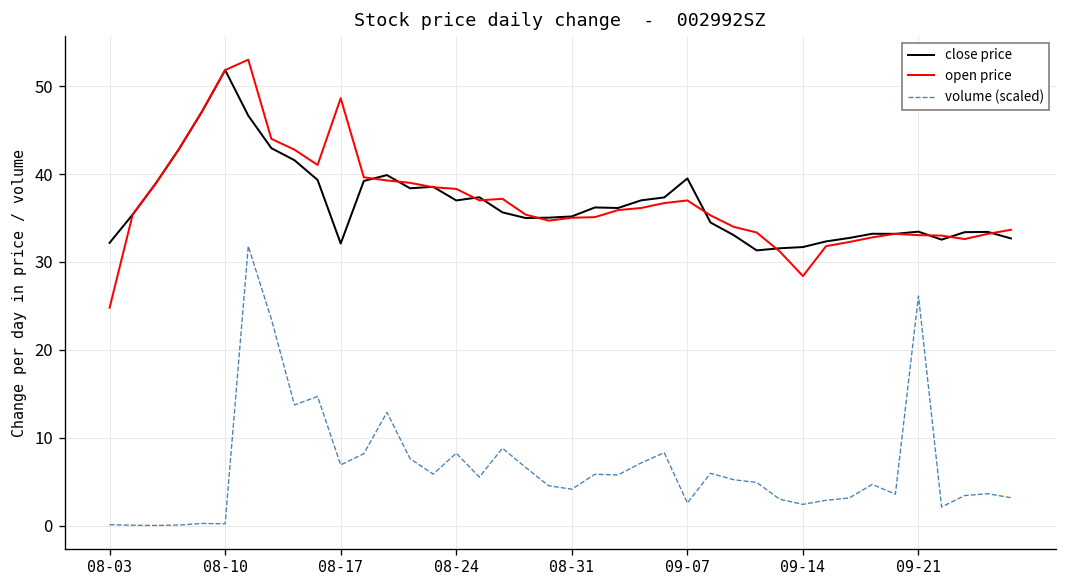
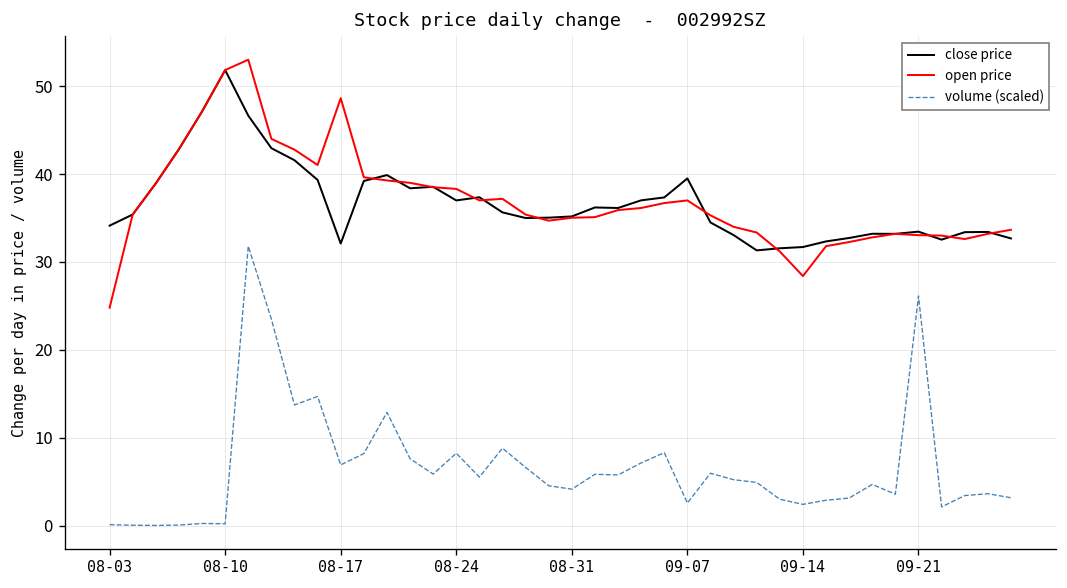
  {
    "close price": {
-     "08-03": 32,
+     "08-03": 34,
      "08-17": 32,
      "08-24": 37,
      "09-07": 40,
      "09-14": 32,
      "09-21": 33
    },
    "open price": {
      "08-03": 25,
      "08-17": 49,
      "08-24": 38,
      "09-07": 37,
      "09-14": 28,
      "09-21": 33
    },
    "volume (scaled)": {
      "08-03": 0,
      "08-10": 0,
      "08-17": 7,
      "08-24": 8,
      "08-31": 4,
      "09-07": 3,
      "09-14": 2,
      "09-21": 26
    }
  }
